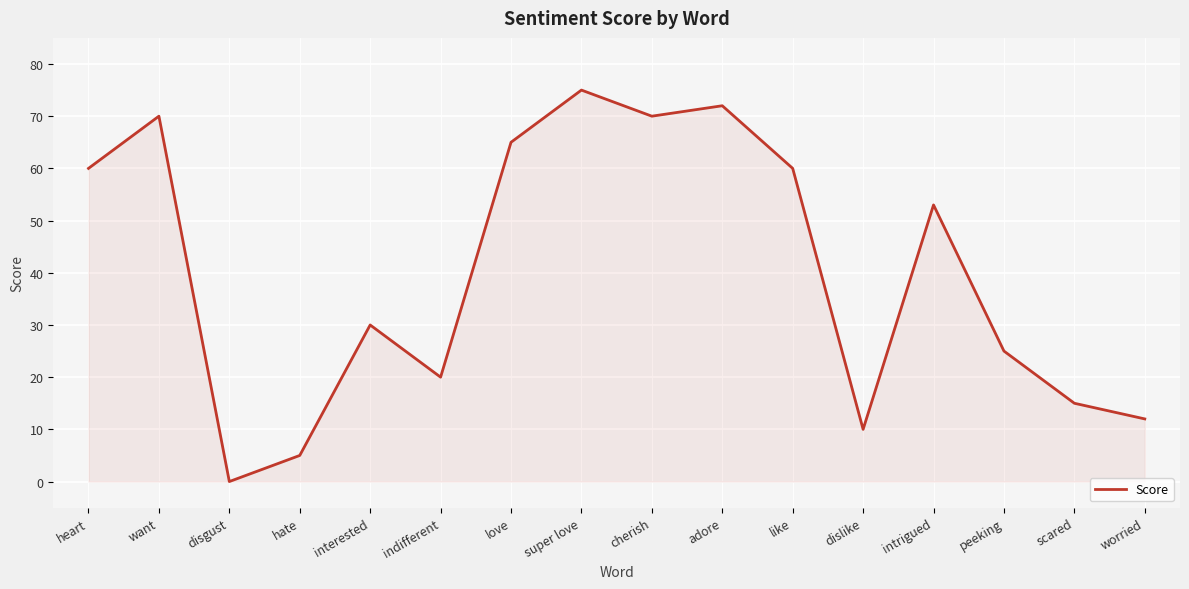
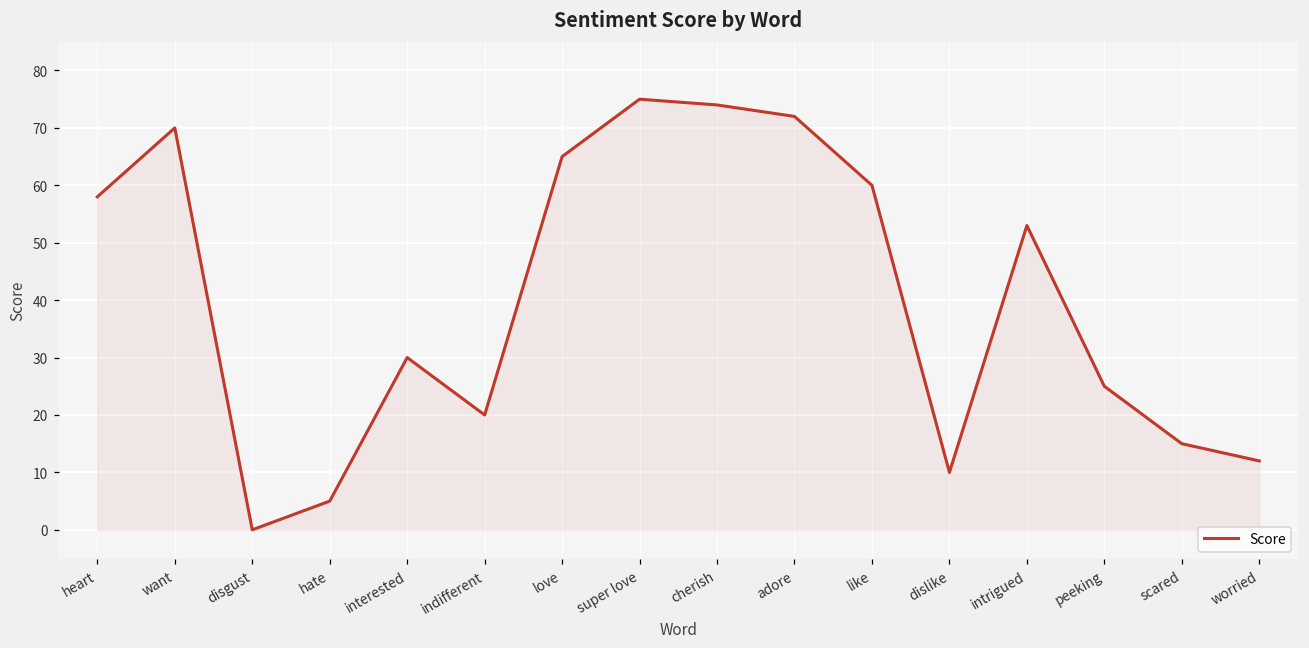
  {
-   "heart": 60,
+   "heart": 58,
    "want": 70,
    "disgust": 0,
    "hate": 5,
    "interested": 30,
    "indifferent": 20,
    "love": 65,
    "super love": 75,
-   "cherish": 70,
+   "cherish": 74,
    "adore": 72,
    "like": 60,
    "dislike": 10,
    "intrigued": 53,
    "peeking": 25,
    "scared": 15,
    "worried": 12
  }
